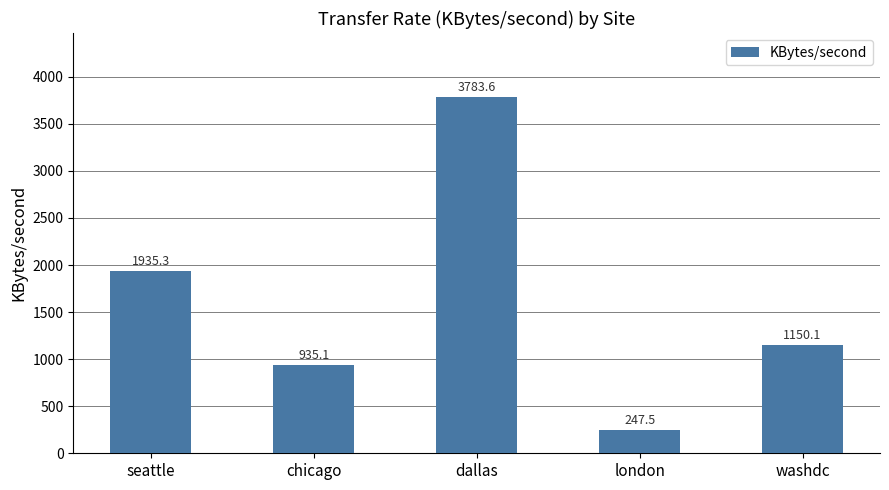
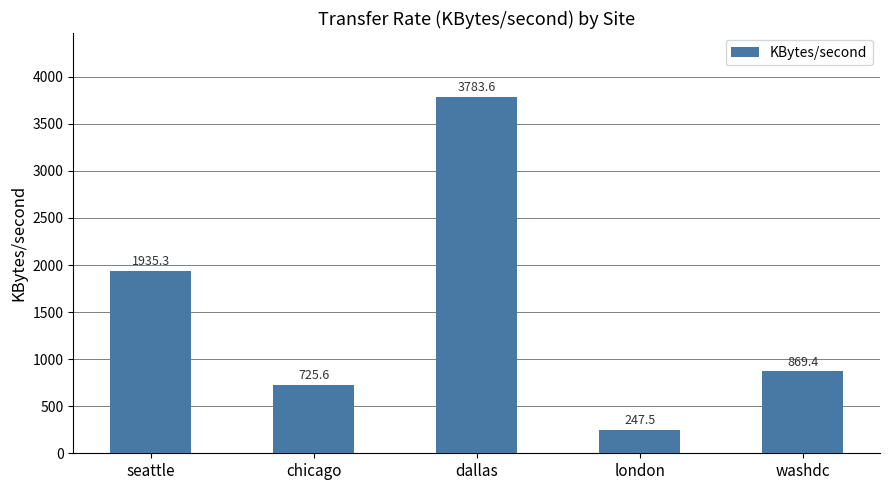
  {
    "seattle": 1935.3,
-   "chicago": 935.1,
+   "chicago": 725.6,
    "dallas": 3783.6,
    "london": 247.5,
-   "washdc": 1150.1
+   "washdc": 869.4
  }
